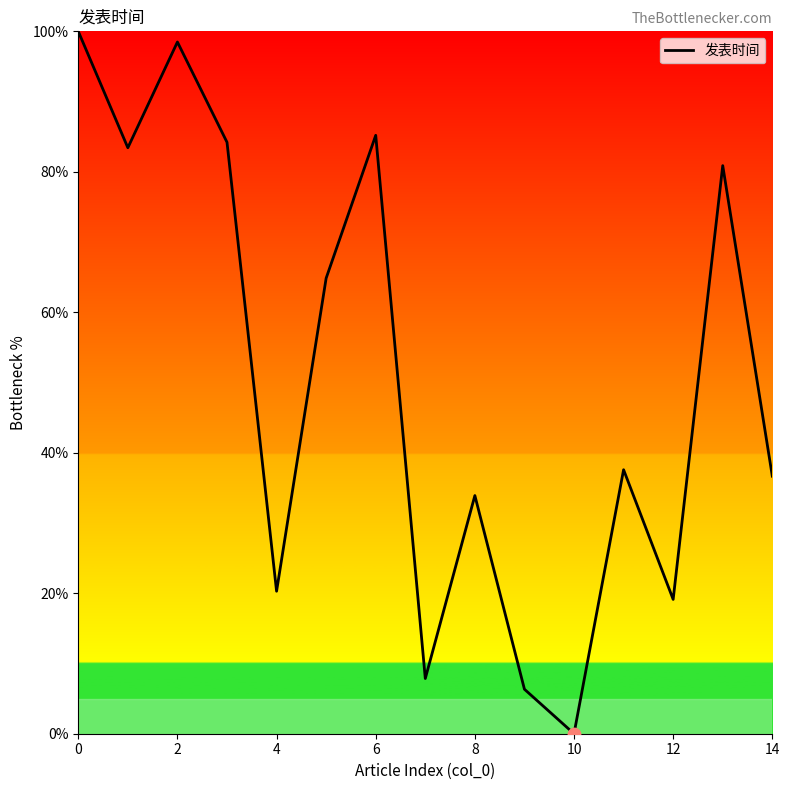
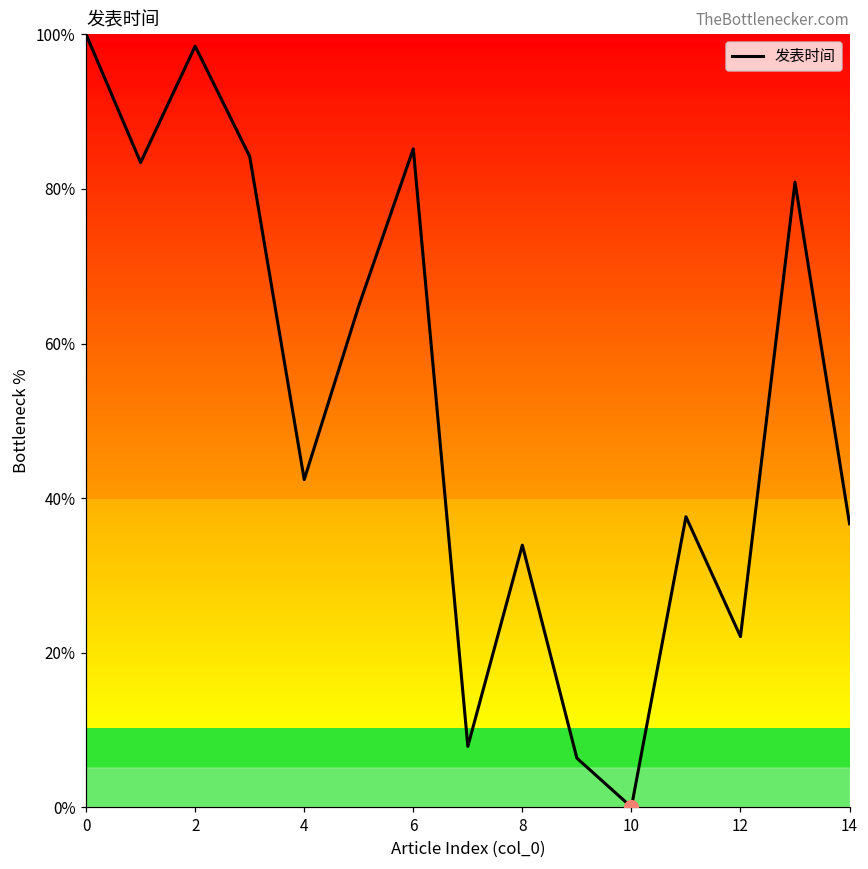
  {
    "发表时间": {
      "0": "100%",
      "2": "98%",
-     "4": "20%",
+     "4": "42%",
      "6": "85%",
      "8": "34%",
-     "12": "19%",
+     "12": "22%",
      "14": "37%"
    }
  }
